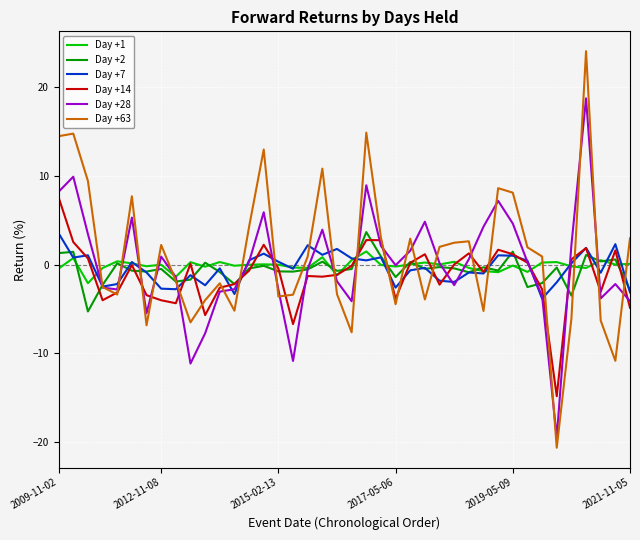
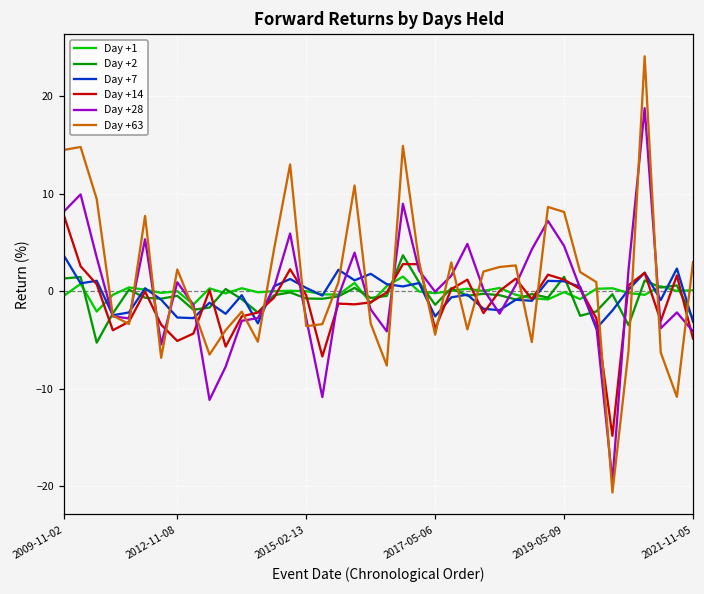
  {
    "Day +7": {
      "2009-11-02": 4,
      "2012-11-08": -3,
      "2015-02-13": 0,
      "2017-05-06": -3
    },
    "Day +14": {
      "2009-11-02": 8,
-     "2012-11-08": -4,
+     "2012-11-08": -5,
      "2015-02-13": 0,
      "2017-05-06": -4,
      "2021-11-05": -5
    },
    "Day +28": {
      "2009-11-02": 8,
      "2012-11-08": 1,
      "2015-02-13": -3,
      "2019-05-09": 5,
      "2021-11-05": -4
    },
    "Day +63": {
      "2009-11-02": 15,
      "2012-11-08": 2,
      "2015-02-13": -4,
      "2017-05-06": -4,
      "2019-05-09": 8,
      "2021-11-05": 3
    }
  }
